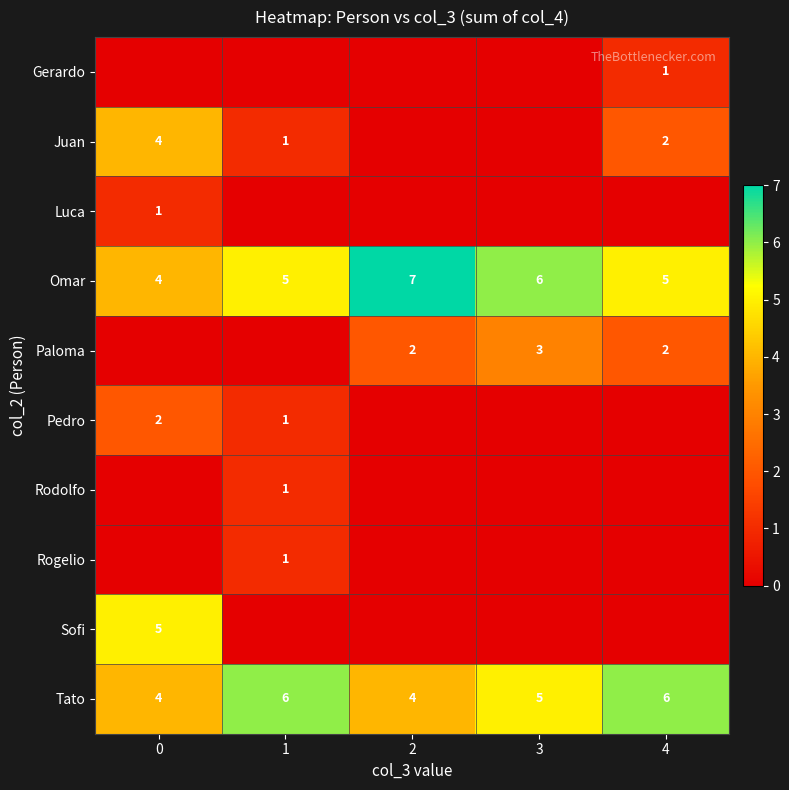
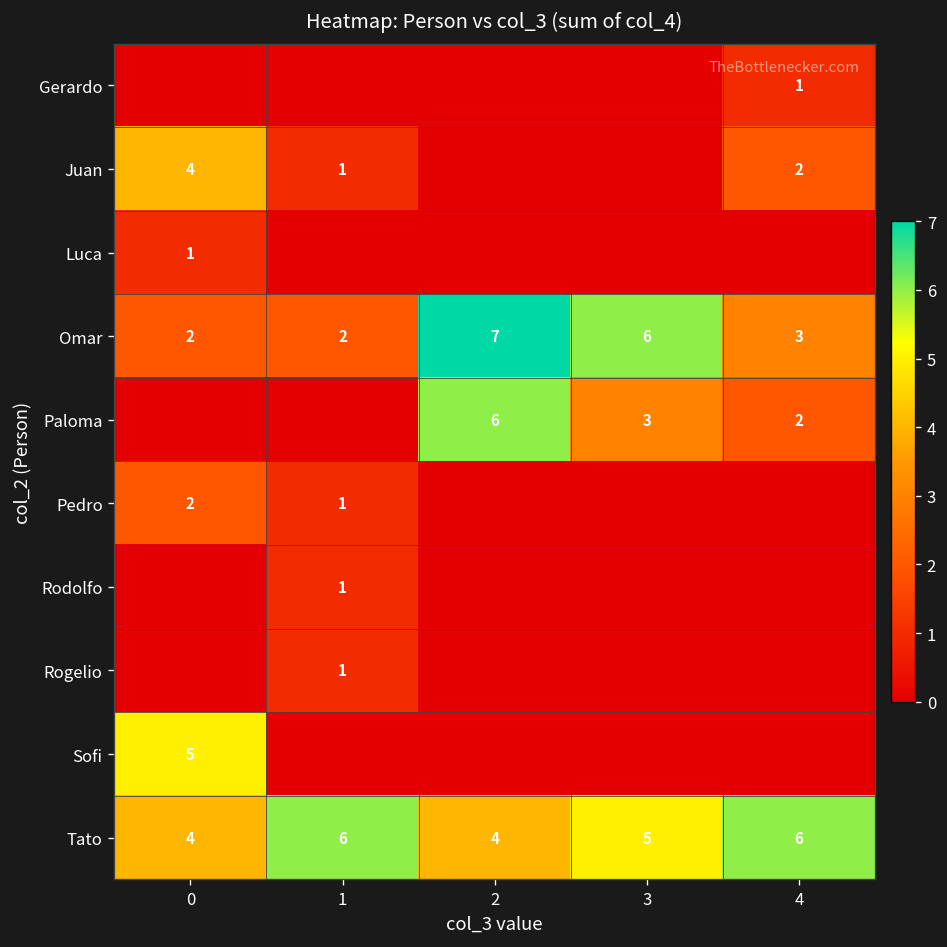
  {
    "Juan": {
      "0": 4,
      "1": 1,
      "4": 2
    },
    "Luca": {
      "0": 1
    },
    "Omar": {
-     "0": 4,
-     "1": 5,
+     "0": 2,
+     "1": 2,
      "2": 7,
      "3": 6,
-     "4": 5
+     "4": 3
    },
    "Paloma": {
-     "2": 2,
+     "2": 6,
      "3": 3,
      "4": 2
    },
    "Pedro": {
      "0": 2,
      "1": 1
    },
    "Rodolfo": {
      "1": 1
    },
    "Rogelio": {
      "1": 1
    },
    "Sofi": {
      "0": 5
    },
    "Tato": {
      "0": 4,
      "1": 6,
      "2": 4,
      "3": 5,
      "4": 6
    }
  }
